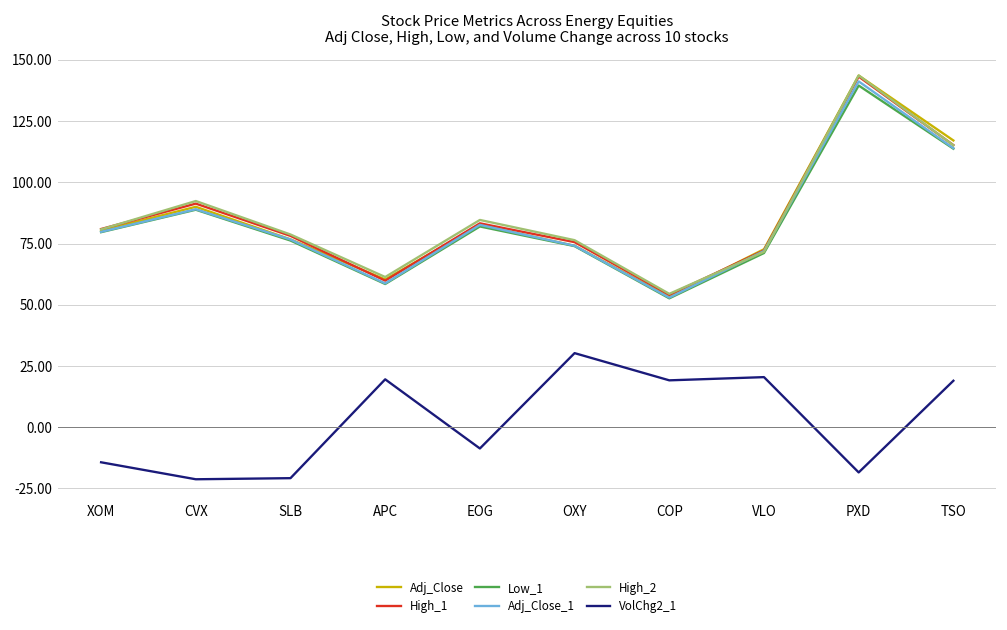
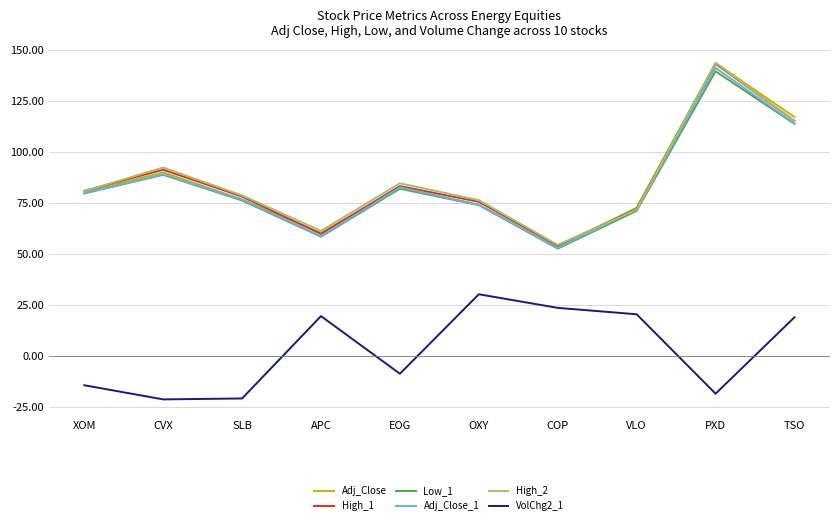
  {
    "Adj_Close": {
      "TSO": 117
    },
    "Low_1": {
      "PXD": 140
    },
    "Adj_Close_1": {
      "PXD": 141
    },
    "High_2": {
      "EOG": 85
    },
    "VolChg2_1": {
      "XOM": -14,
      "CVX": -21,
      "SLB": -21,
      "APC": 20,
      "EOG": -9,
      "OXY": 30,
-     "COP": 19,
+     "COP": 24,
      "VLO": 20,
      "PXD": -18,
      "TSO": 19
    }
  }
